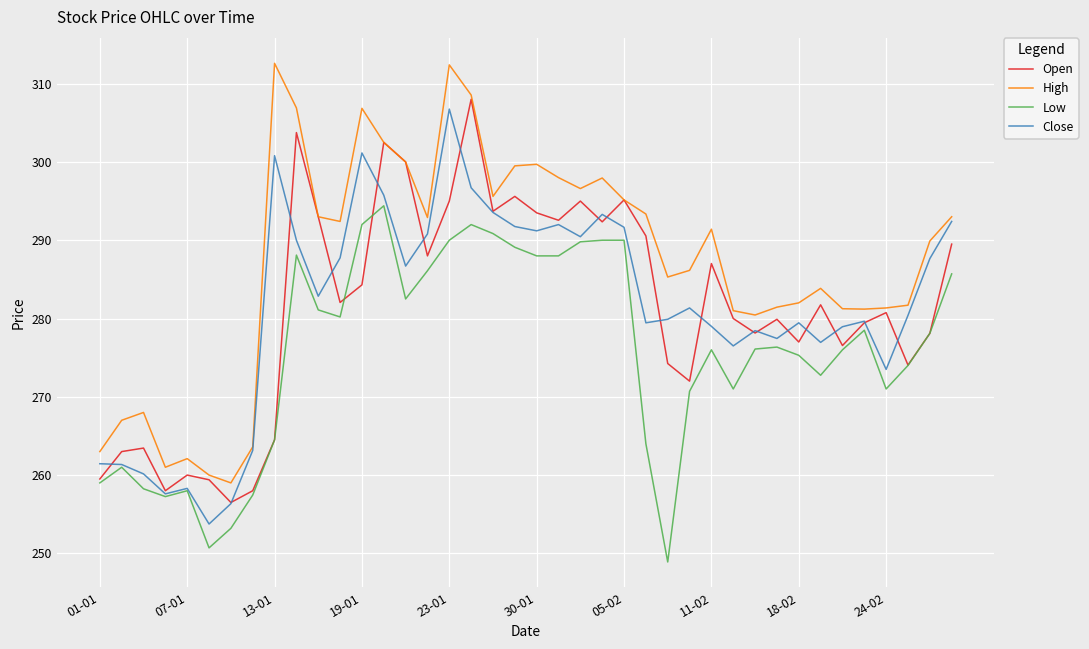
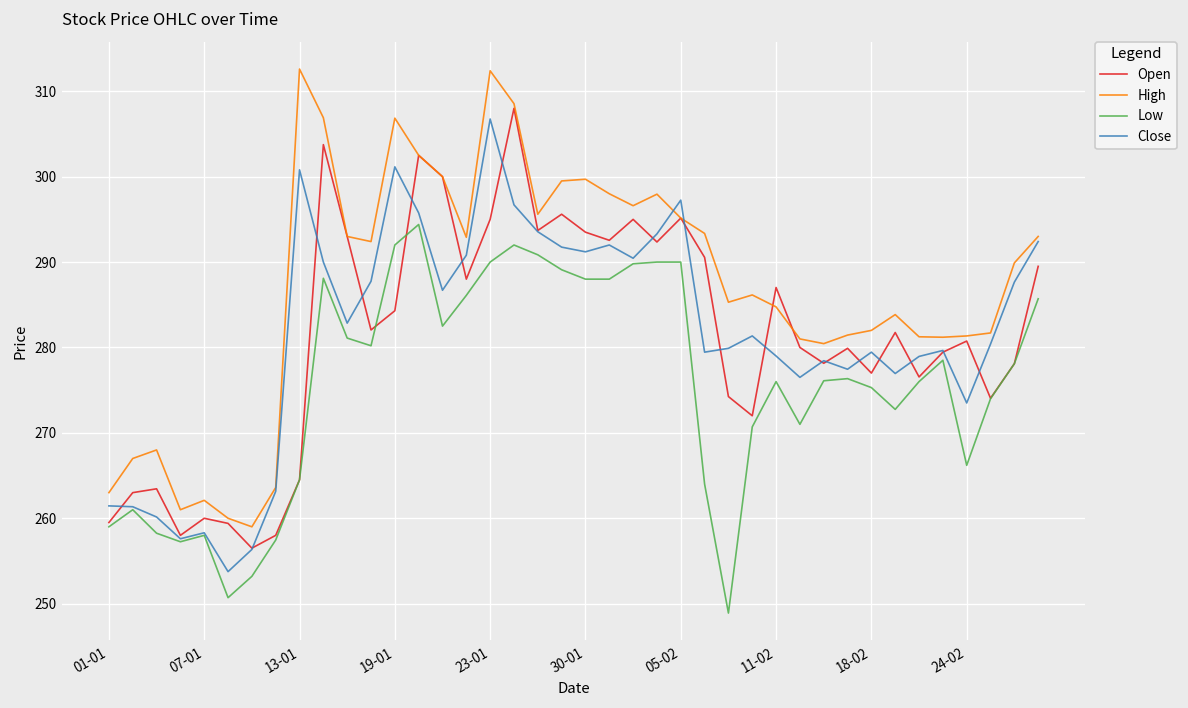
  {
    "Open": {
      "01-01": 260,
      "07-01": 260,
      "19-01": 284,
      "23-01": 295,
      "30-01": 294,
      "11-02": 287,
      "18-02": 277,
      "24-02": 281
    },
    "High": {
      "01-01": 263,
      "07-01": 262,
      "13-01": 313,
      "19-01": 307,
      "23-01": 312,
      "30-01": 300,
-     "11-02": 291,
+     "11-02": 285,
      "18-02": 282,
      "24-02": 281
    },
    "Low": {
      "01-01": 259,
      "19-01": 292,
      "23-01": 290,
      "30-01": 288,
      "05-02": 290,
      "11-02": 276,
      "18-02": 275,
-     "24-02": 271
+     "24-02": 266
    },
    "Close": {
      "01-01": 261,
      "13-01": 301,
      "19-01": 301,
      "23-01": 307,
      "30-01": 291,
-     "05-02": 292,
+     "05-02": 297,
      "11-02": 279,
      "18-02": 279,
      "24-02": 274
    }
  }
